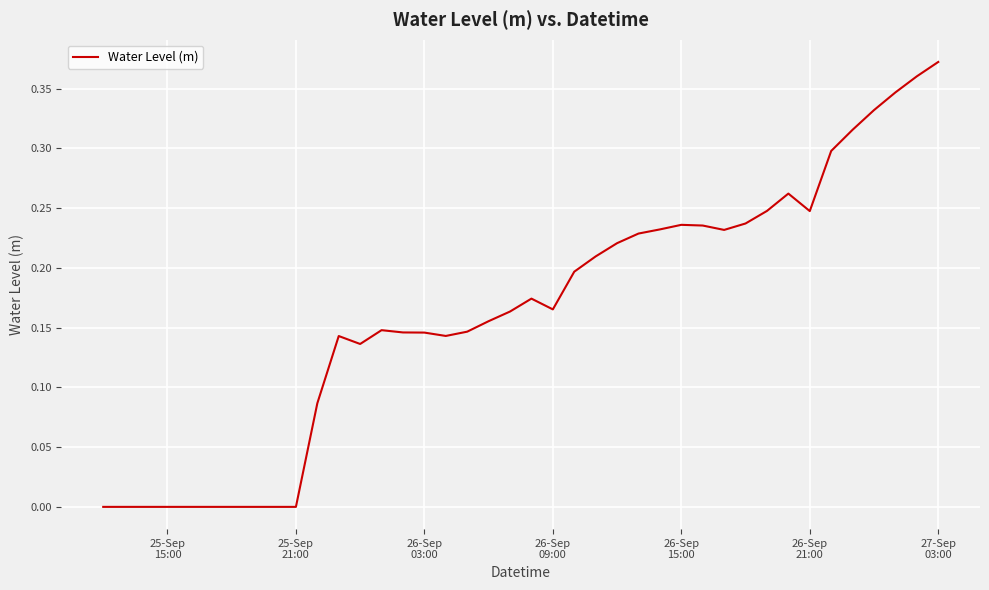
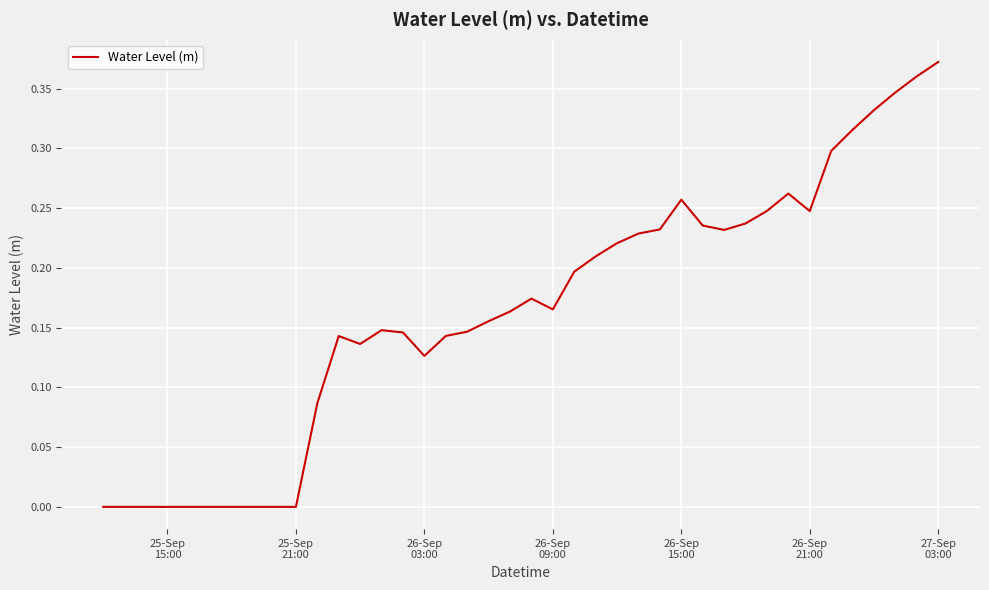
  {
    "25-Sep 15:00": 0.000,
    "25-Sep 21:00": 0.000,
-   "26-Sep 03:00": 0.146,
+   "26-Sep 03:00": 0.126,
    "26-Sep 09:00": 0.165,
-   "26-Sep 15:00": 0.236,
+   "26-Sep 15:00": 0.257,
    "26-Sep 21:00": 0.248,
    "27-Sep 03:00": 0.372
  }
